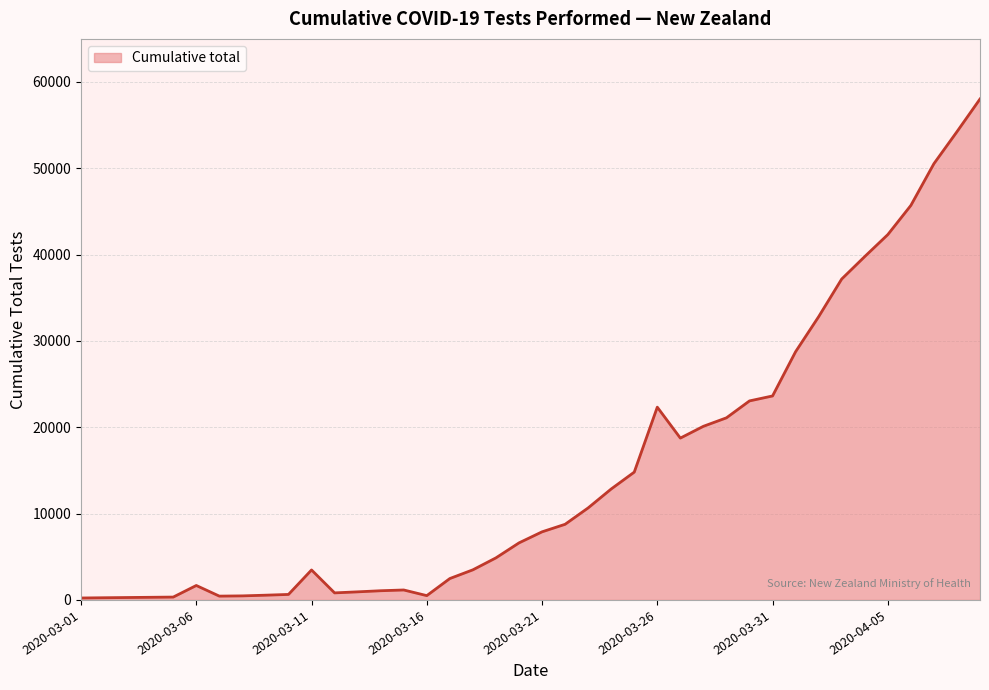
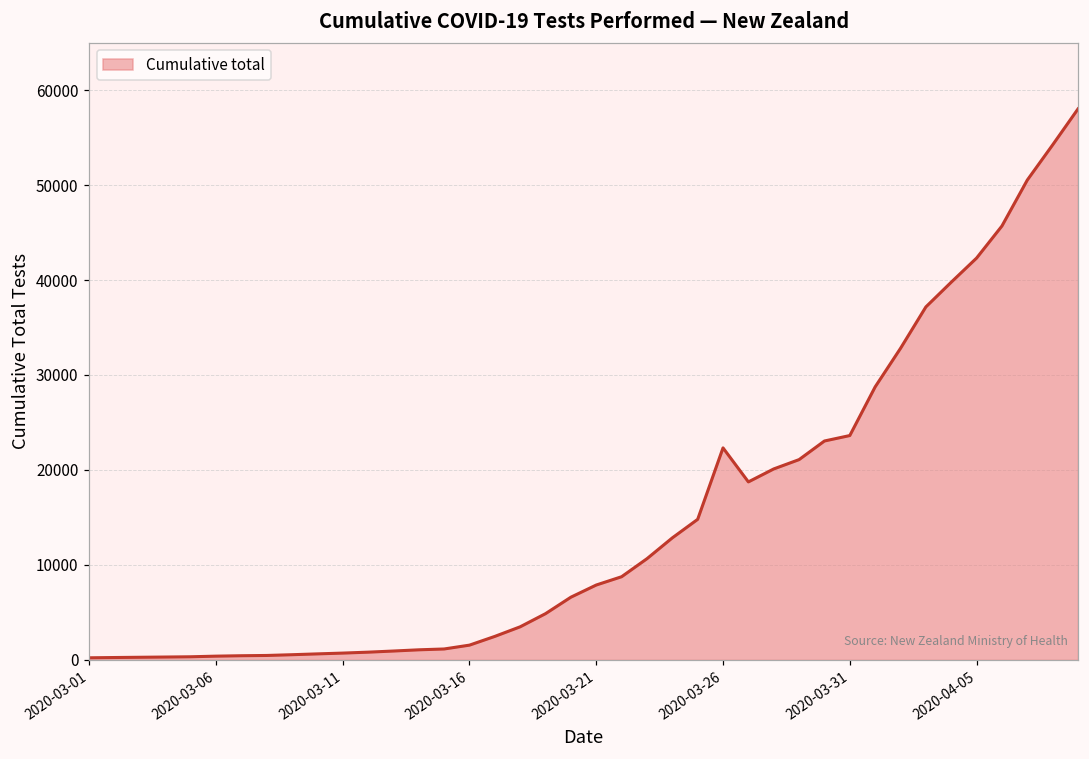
  {
    "2020-03-01": 0,
-   "2020-03-06": 2000,
-   "2020-03-11": 3000,
-   "2020-03-16": 0,
+   "2020-03-06": 0,
+   "2020-03-11": 1000,
+   "2020-03-16": 2000,
    "2020-03-21": 8000,
    "2020-03-26": 22000,
    "2020-03-31": 24000,
    "2020-04-05": 42000
  }
